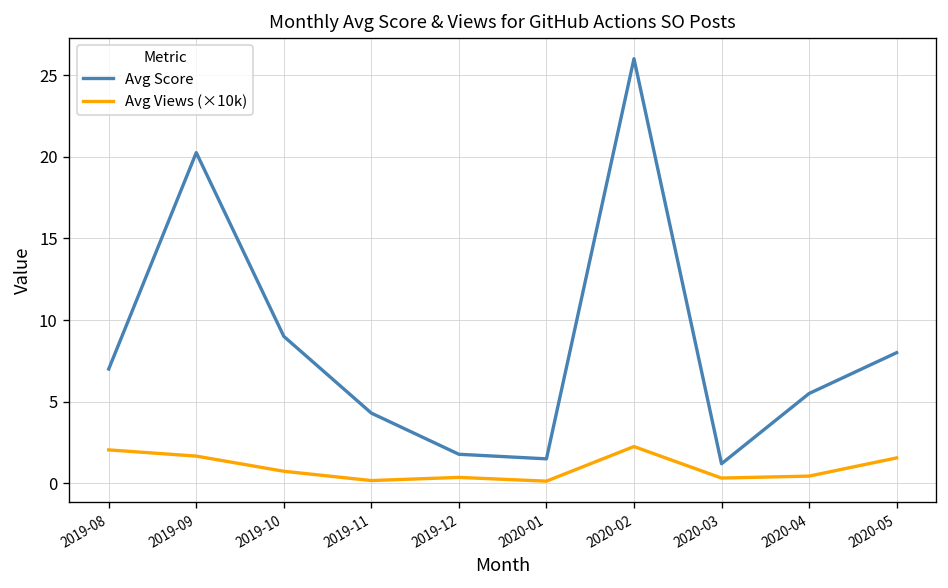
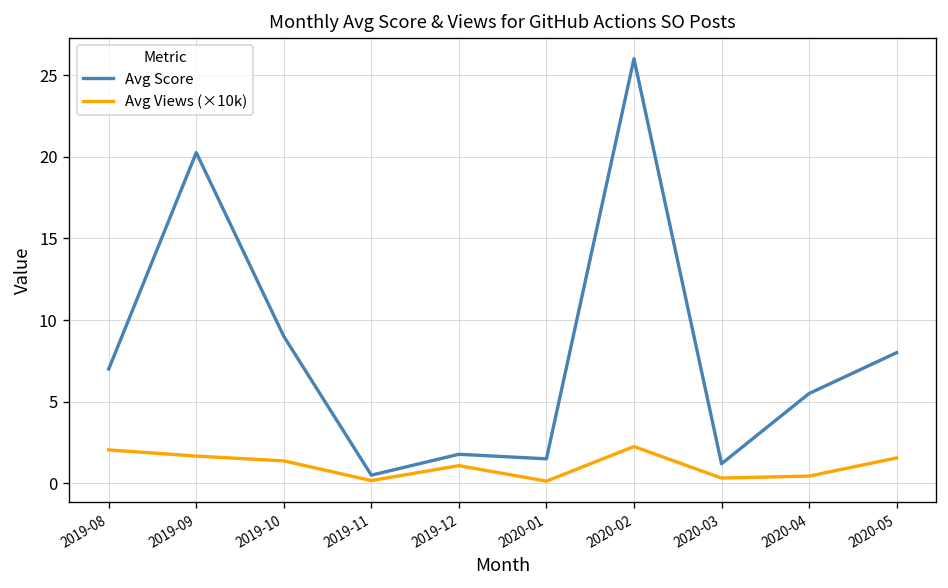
  {
    "Avg Score": {
      "2019-08": 7.0,
      "2019-09": 20.3,
      "2019-10": 9.0,
-     "2019-11": 4.3,
+     "2019-11": 0.5,
      "2019-12": 1.8,
      "2020-01": 1.5,
      "2020-02": 26.0,
      "2020-03": 1.2,
      "2020-04": 5.5,
      "2020-05": 8.0
    },
    "Avg Views (×10k)": {
      "2019-08": 2.0,
      "2019-09": 1.7,
-     "2019-10": 0.7,
+     "2019-10": 1.4,
      "2019-11": 0.2,
-     "2019-12": 0.4,
+     "2019-12": 1.1,
      "2020-01": 0.1,
      "2020-02": 2.3,
      "2020-03": 0.3,
      "2020-04": 0.4,
      "2020-05": 1.6
    }
  }
